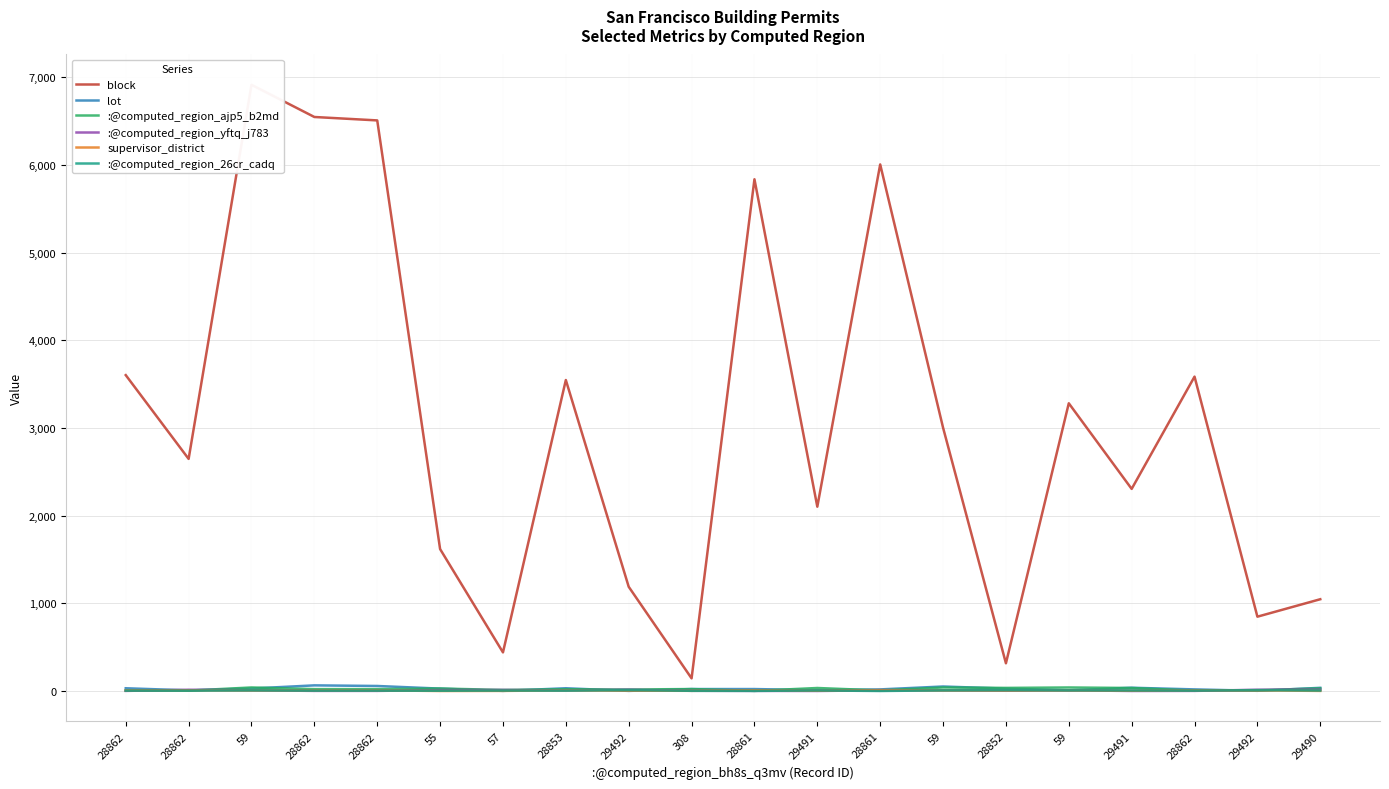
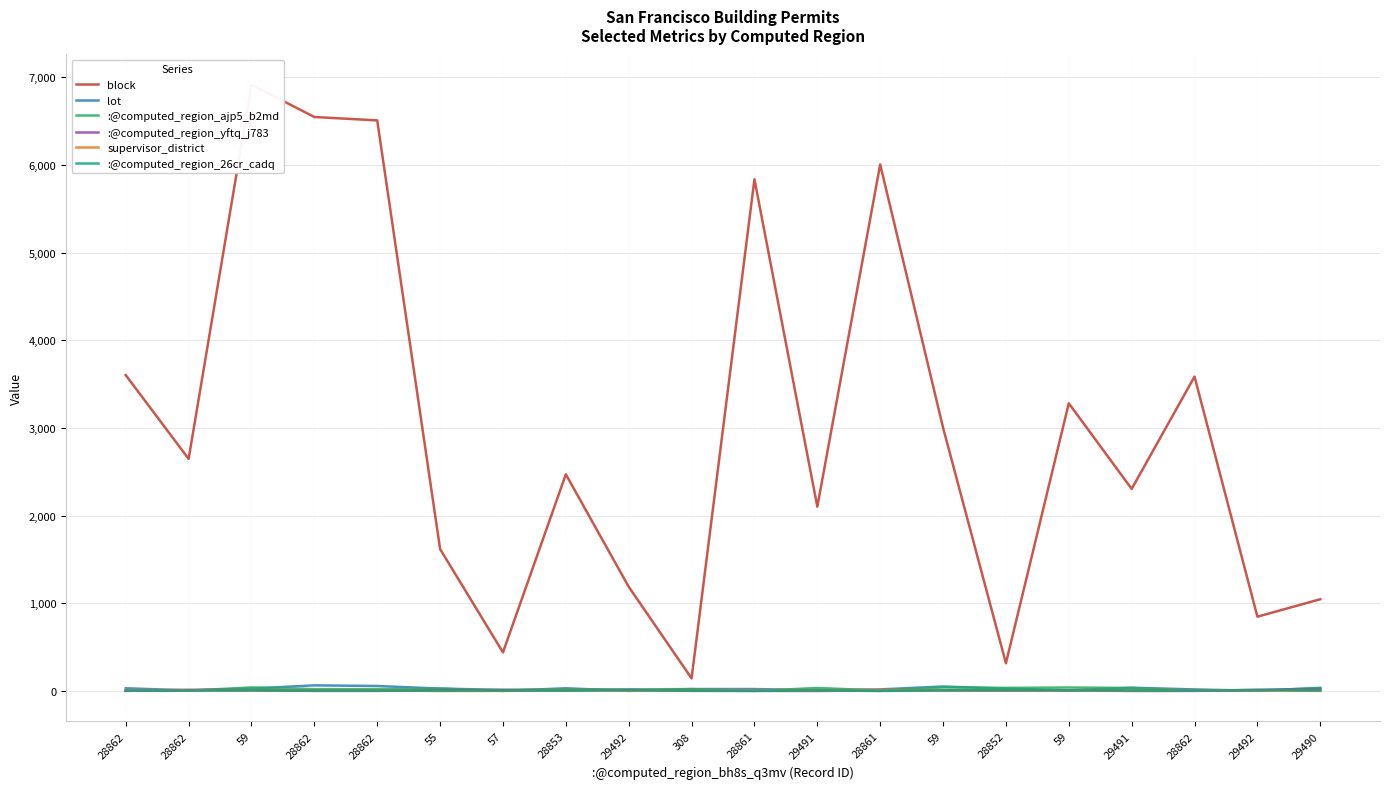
  {
    "block": {
      "55": "1,600",
      "57": "400",
-     "28853": "3,500",
+     "28853": "2,500",
      "308": "100",
      "28852": "300",
      "29490": "1,000"
    }
  }
